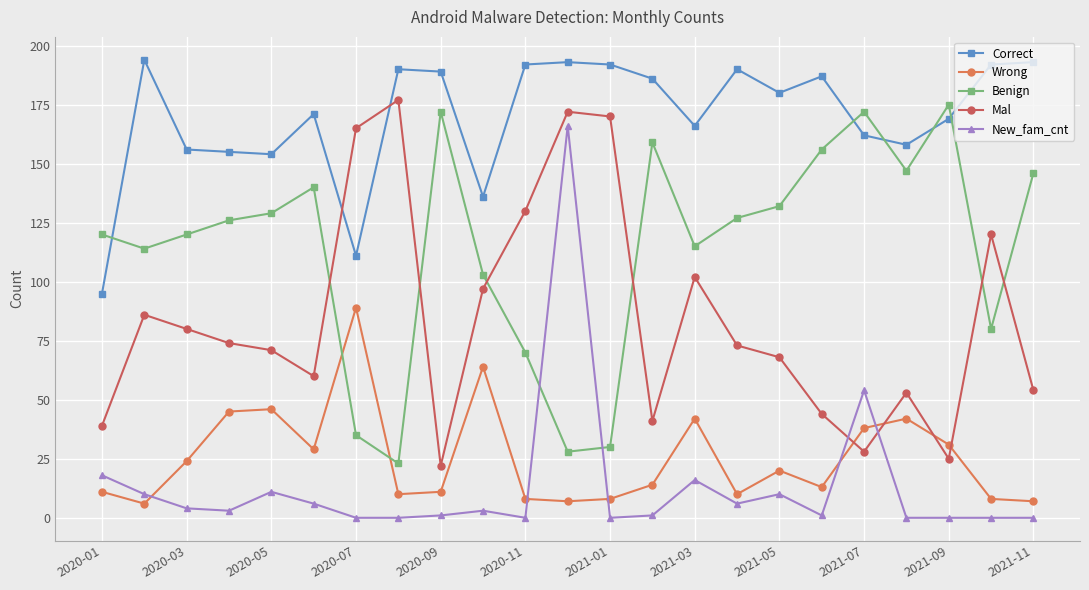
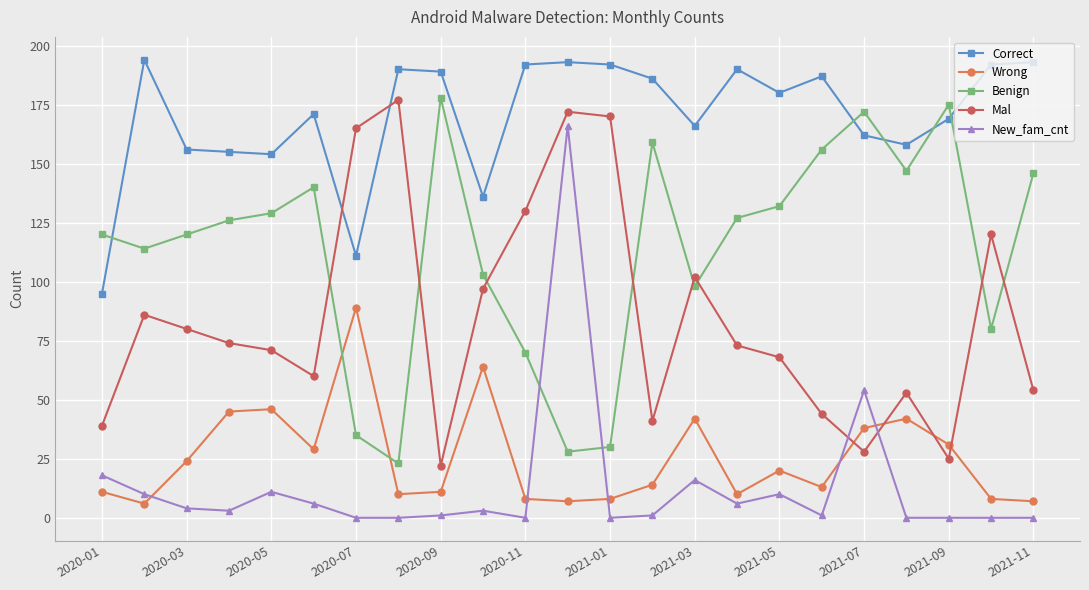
  {
    "Correct": {
      "2020-01": 95,
      "2020-03": 156,
      "2020-05": 154,
      "2020-07": 111,
      "2020-09": 189,
      "2020-11": 192,
      "2021-01": 192,
      "2021-03": 166,
      "2021-05": 180,
      "2021-07": 162,
      "2021-09": 169
    },
    "Benign": {
      "2020-01": 120,
      "2020-03": 120,
      "2020-05": 129,
      "2020-07": 35,
-     "2020-09": 172,
+     "2020-09": 178,
      "2020-11": 70,
      "2021-01": 30,
-     "2021-03": 115,
+     "2021-03": 98,
      "2021-05": 132,
      "2021-07": 172,
      "2021-09": 175,
      "2021-11": 146
    },
    "New_fam_cnt": {
      "2020-01": 18,
      "2020-03": 4,
      "2020-05": 11,
      "2020-07": 0,
      "2020-09": 1,
      "2020-11": 0,
      "2021-01": 0,
      "2021-03": 16,
      "2021-05": 10,
      "2021-07": 54,
      "2021-09": 0,
      "2021-11": 0
    }
  }
